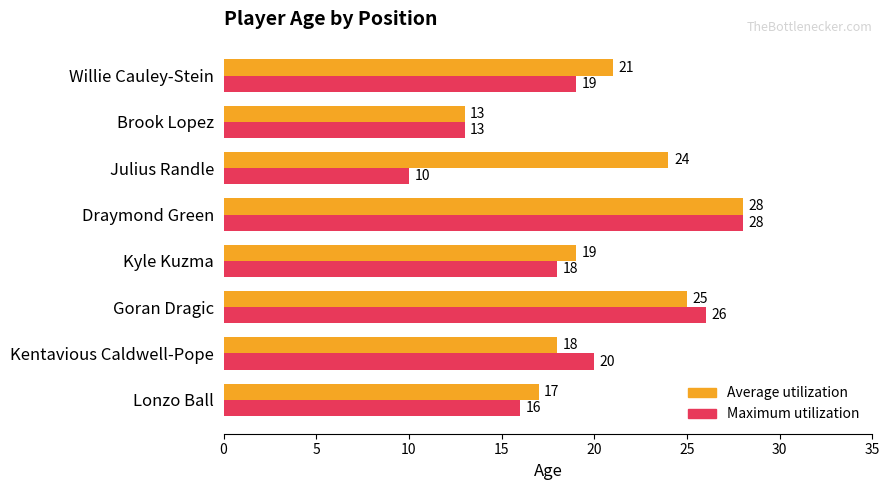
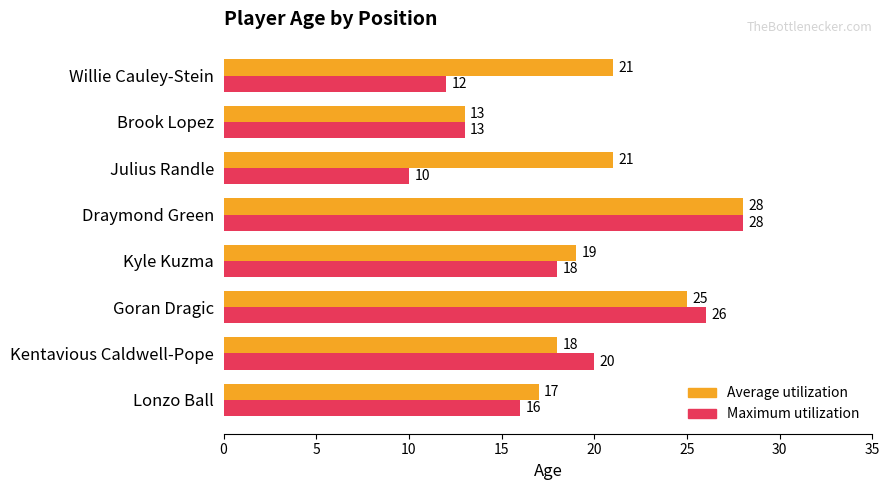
  {
    "Average utilization": {
      "Willie Cauley-Stein": 21,
      "Brook Lopez": 13,
-     "Julius Randle": 24,
+     "Julius Randle": 21,
      "Draymond Green": 28,
      "Kyle Kuzma": 19,
      "Goran Dragic": 25,
      "Kentavious Caldwell-Pope": 18,
      "Lonzo Ball": 17
    },
    "Maximum utilization": {
-     "Willie Cauley-Stein": 19,
+     "Willie Cauley-Stein": 12,
      "Brook Lopez": 13,
      "Julius Randle": 10,
      "Draymond Green": 28,
      "Kyle Kuzma": 18,
      "Goran Dragic": 26,
      "Kentavious Caldwell-Pope": 20,
      "Lonzo Ball": 16
    }
  }
